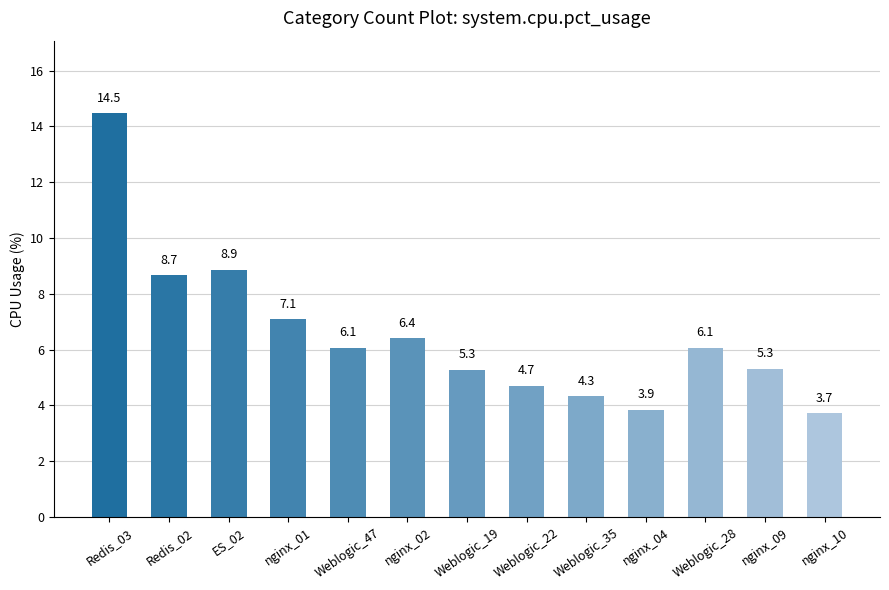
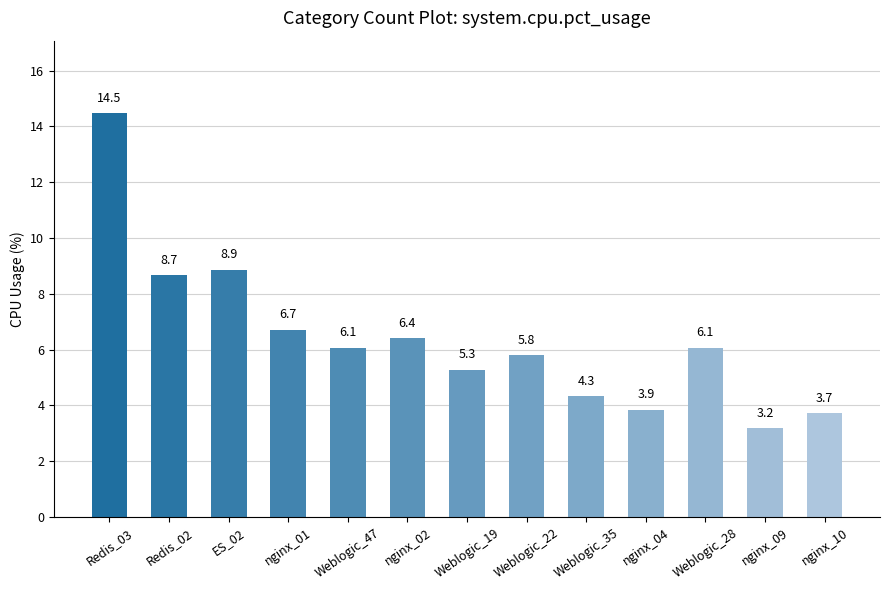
  {
    "Redis_03": 14.5,
    "Redis_02": 8.7,
    "ES_02": 8.9,
-   "nginx_01": 7.1,
+   "nginx_01": 6.7,
    "Weblogic_47": 6.1,
    "nginx_02": 6.4,
    "Weblogic_19": 5.3,
-   "Weblogic_22": 4.7,
+   "Weblogic_22": 5.8,
    "Weblogic_35": 4.3,
    "nginx_04": 3.9,
    "Weblogic_28": 6.1,
-   "nginx_09": 5.3,
+   "nginx_09": 3.2,
    "nginx_10": 3.7
  }
